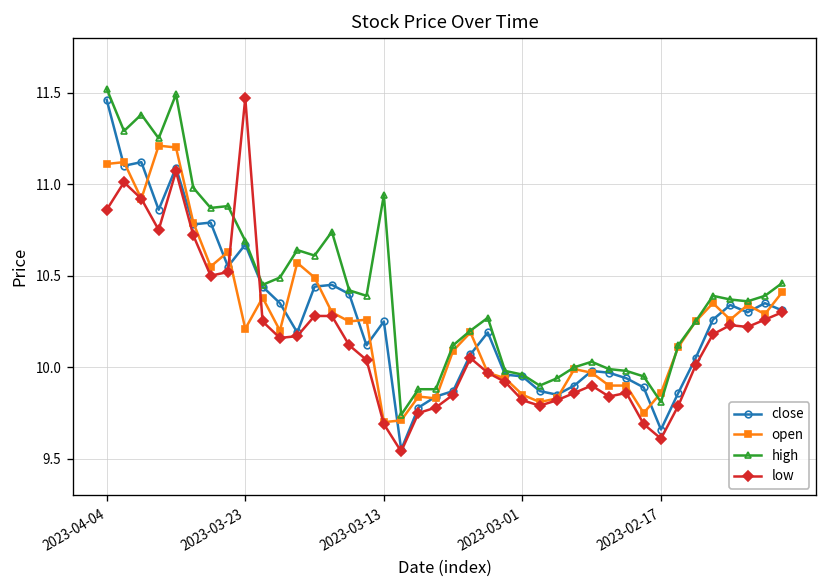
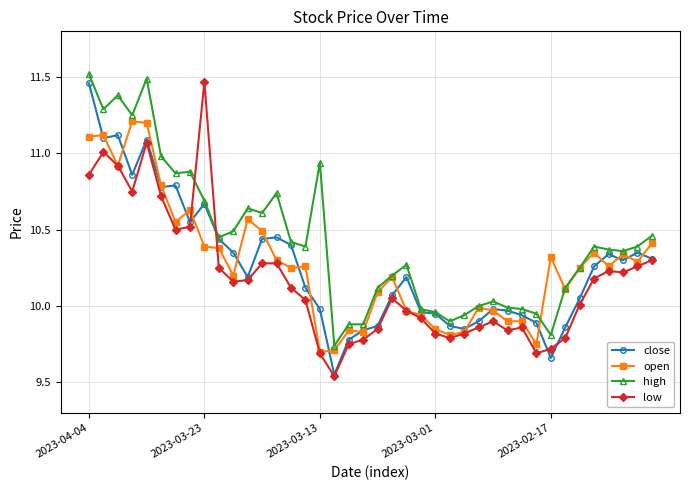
  {
    "close": {
      "2023-04-04": 11.46,
      "2023-03-23": 10.67,
-     "2023-03-13": 10.25,
+     "2023-03-13": 9.98,
      "2023-02-17": 9.66
    },
    "open": {
      "2023-04-04": 11.11,
-     "2023-03-23": 10.21,
+     "2023-03-23": 10.39,
      "2023-03-01": 9.85,
-     "2023-02-17": 9.86
+     "2023-02-17": 10.32
    },
    "high": {
      "2023-04-04": 11.52,
      "2023-03-23": 10.69,
      "2023-03-13": 10.94,
      "2023-02-17": 9.81
    },
    "low": {
      "2023-04-04": 10.86,
      "2023-03-23": 11.47,
      "2023-03-01": 9.82,
-     "2023-02-17": 9.61
+     "2023-02-17": 9.72
    }
  }
